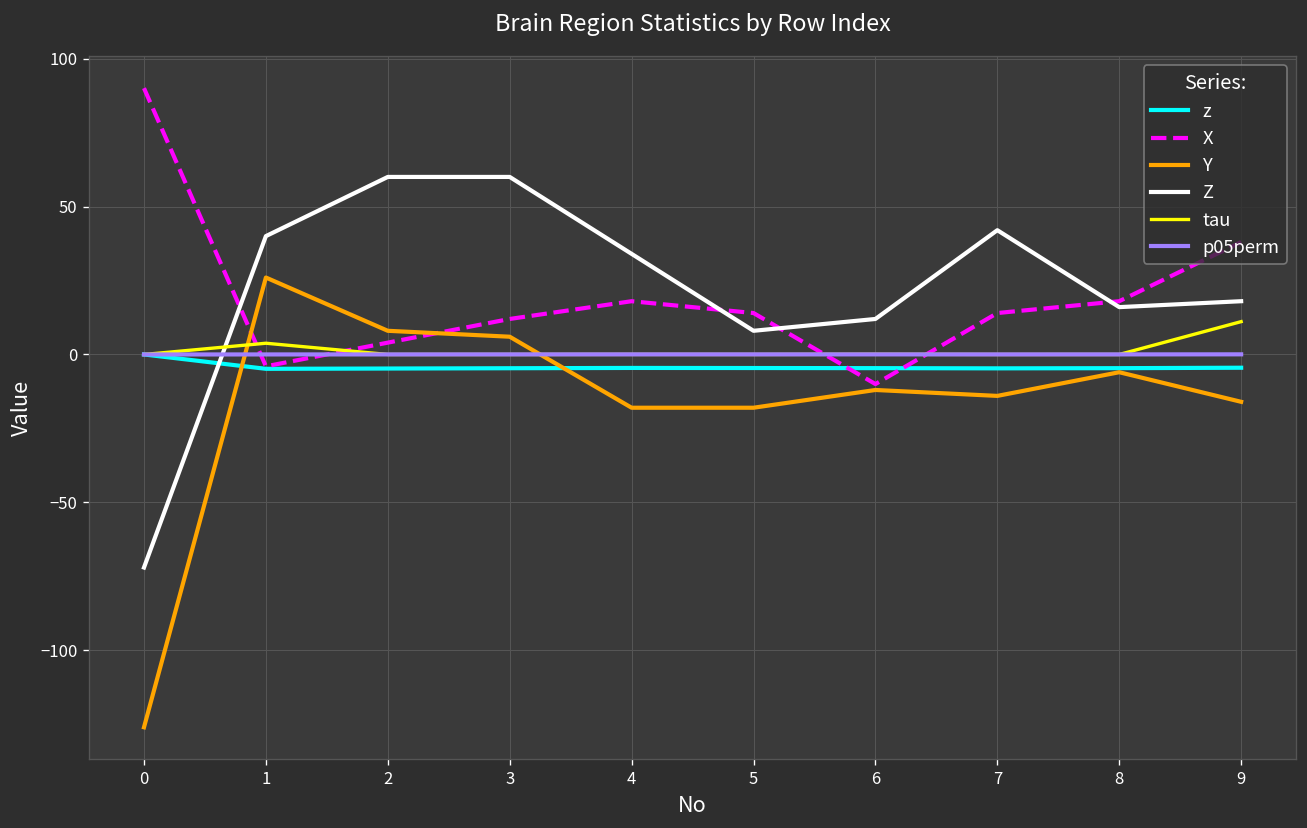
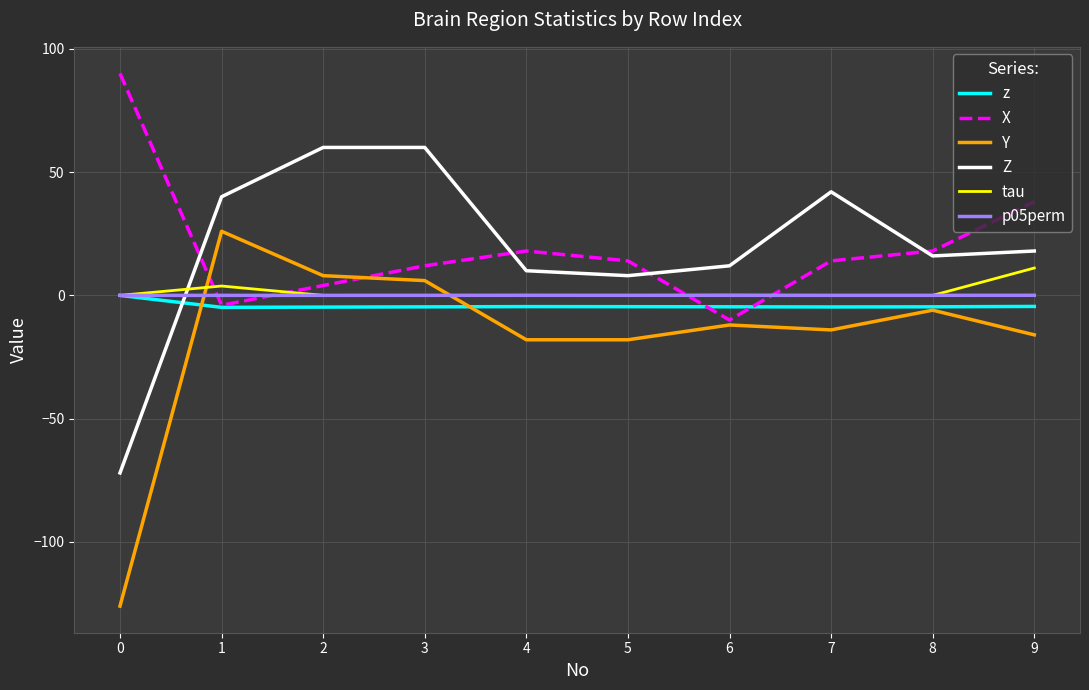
  {
    "z": {
      "2": -5,
      "3": -5,
      "4": -5,
      "5": -5,
      "6": -5,
      "7": -5,
      "8": -5,
      "9": -4
    },
    "X": {
      "0": 90,
      "2": 4,
      "3": 12,
      "4": 18,
      "5": 14,
      "6": -10,
      "7": 14,
      "8": 18
    },
    "Y": {
      "0": -126,
      "1": 26,
      "2": 8,
      "3": 6,
      "4": -18,
      "5": -18,
      "6": -12,
      "7": -14,
      "8": -6,
      "9": -16
    },
    "Z": {
      "0": -72,
      "1": 40,
      "2": 60,
      "3": 60,
-     "4": 34,
+     "4": 10,
      "5": 8,
      "6": 12,
      "7": 42,
      "8": 16,
      "9": 18
    },
    "tau": {
      "1": 4,
      "9": 11
    },
    "p05perm": {
      "1": 0,
      "9": 0
    }
  }
